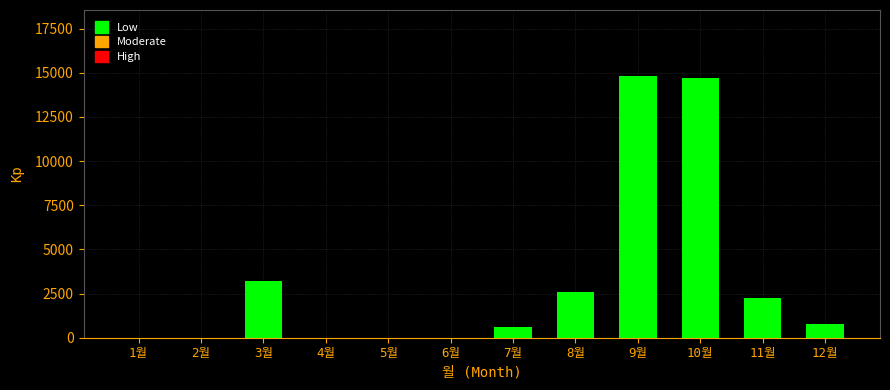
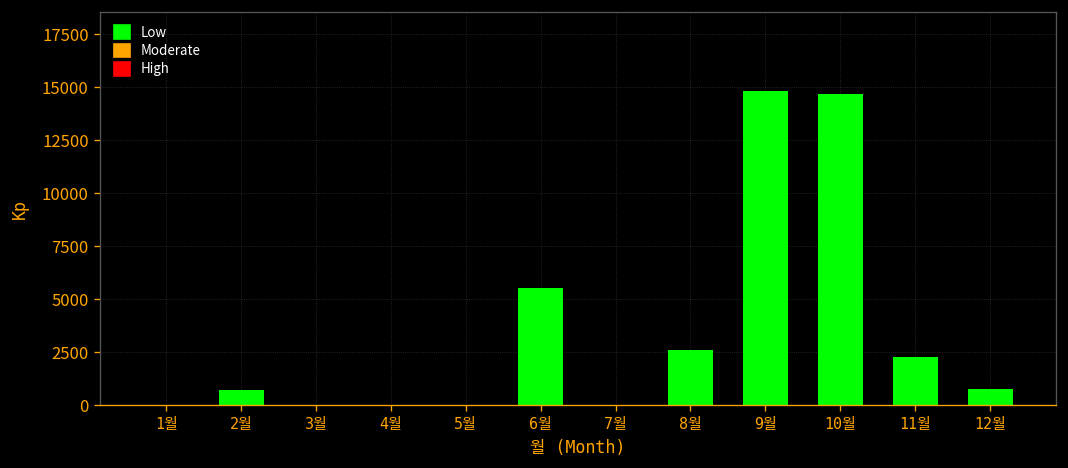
  {
    "1월": 0,
-   "2월": 0,
-   "3월": 3200,
+   "2월": 700,
+   "3월": 0,
    "4월": 0,
    "5월": 0,
-   "6월": 0,
-   "7월": 600,
+   "6월": 5600,
+   "7월": 0,
    "8월": 2600,
    "9월": 14800,
    "10월": 14700,
    "11월": 2300,
    "12월": 800
  }
